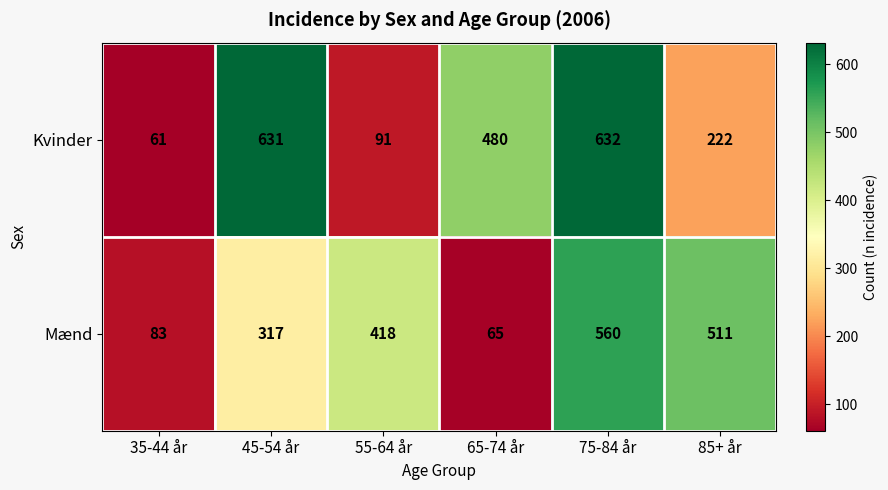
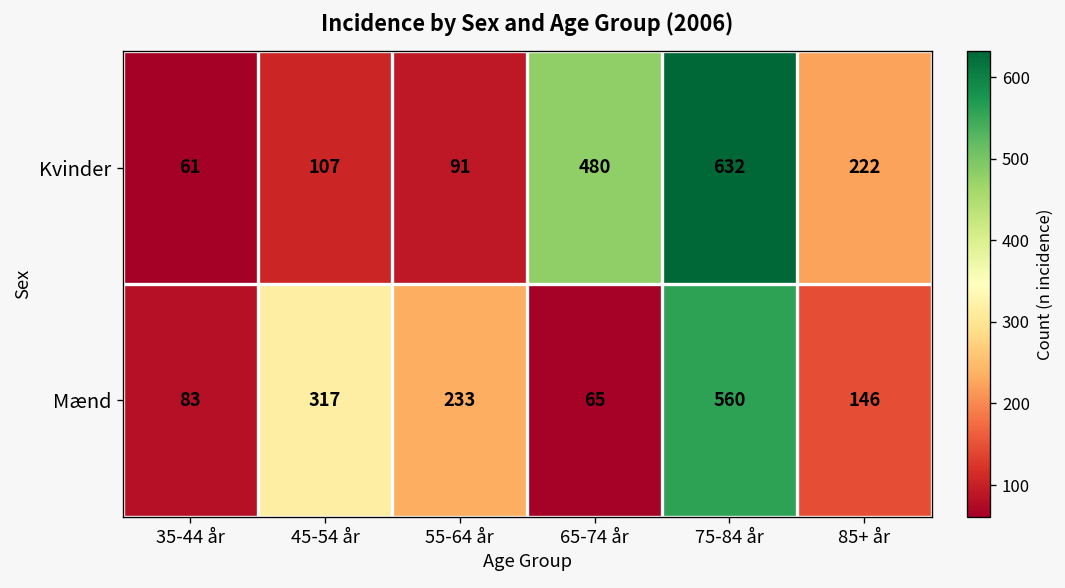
  {
    "Kvinder": {
      "35-44 år": 61,
-     "45-54 år": 631,
+     "45-54 år": 107,
      "55-64 år": 91,
      "65-74 år": 480,
      "75-84 år": 632,
      "85+ år": 222
    },
    "Mænd": {
      "35-44 år": 83,
      "45-54 år": 317,
-     "55-64 år": 418,
+     "55-64 år": 233,
      "65-74 år": 65,
      "75-84 år": 560,
-     "85+ år": 511
+     "85+ år": 146
    }
  }
